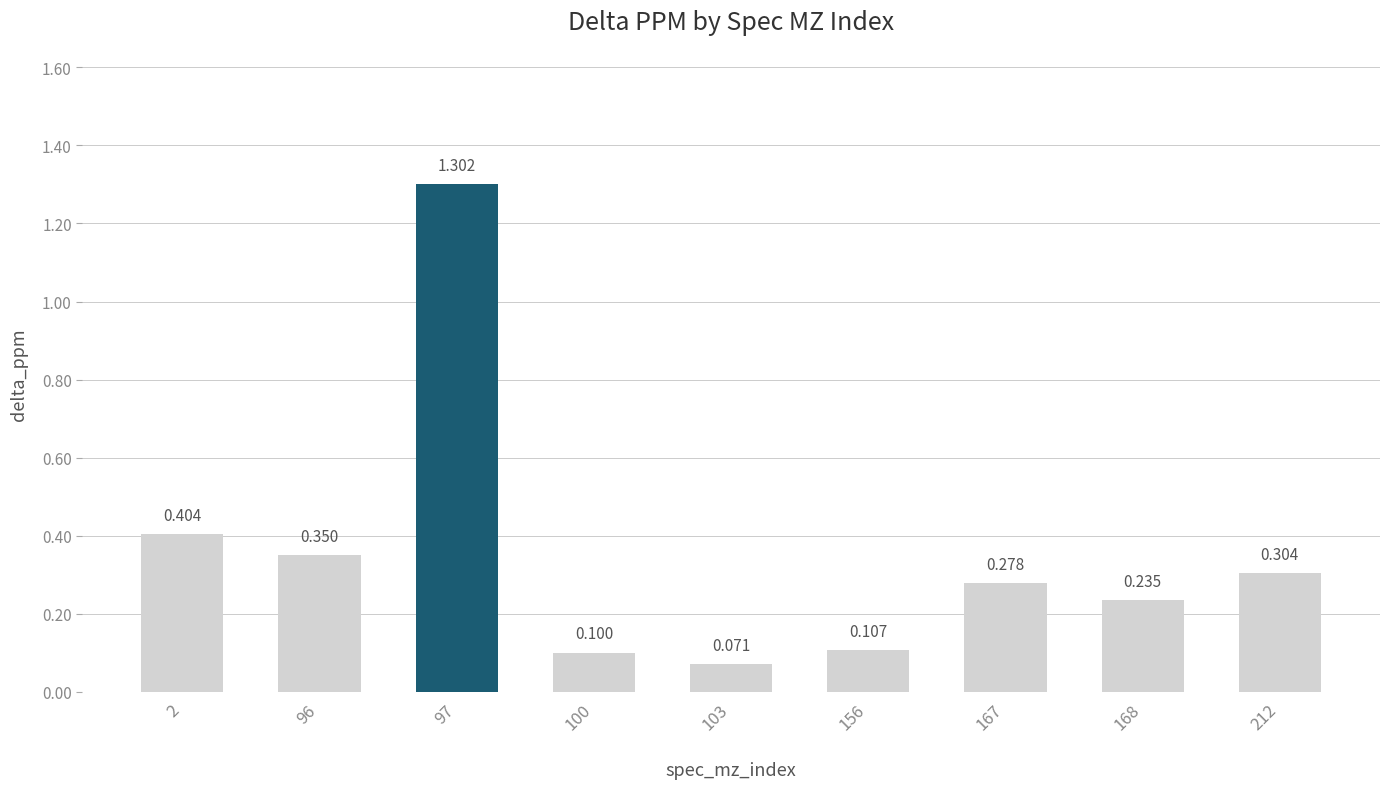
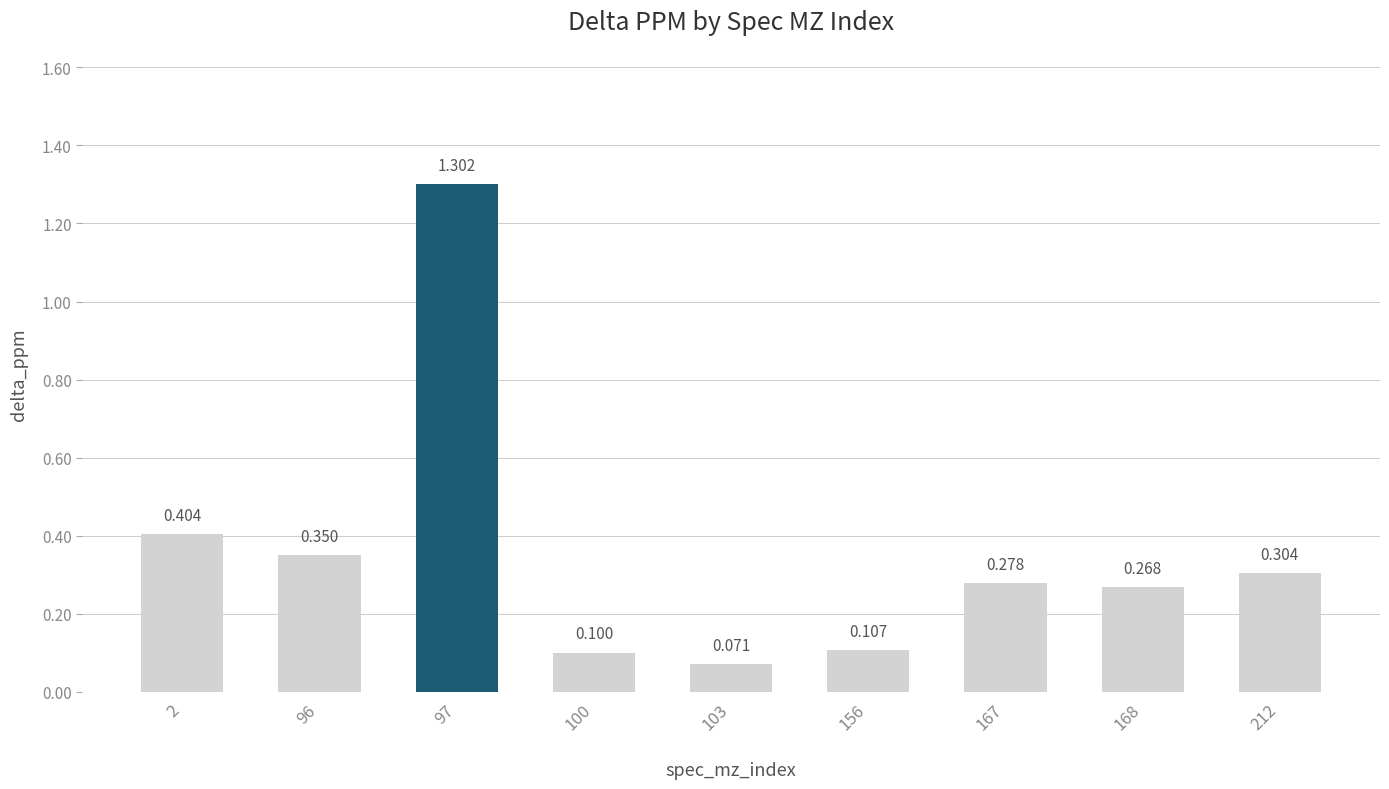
  {
    "2": 0.404,
    "96": 0.350,
    "97": 1.302,
    "100": 0.100,
    "103": 0.071,
    "156": 0.107,
    "167": 0.278,
-   "168": 0.235,
+   "168": 0.268,
    "212": 0.304
  }
